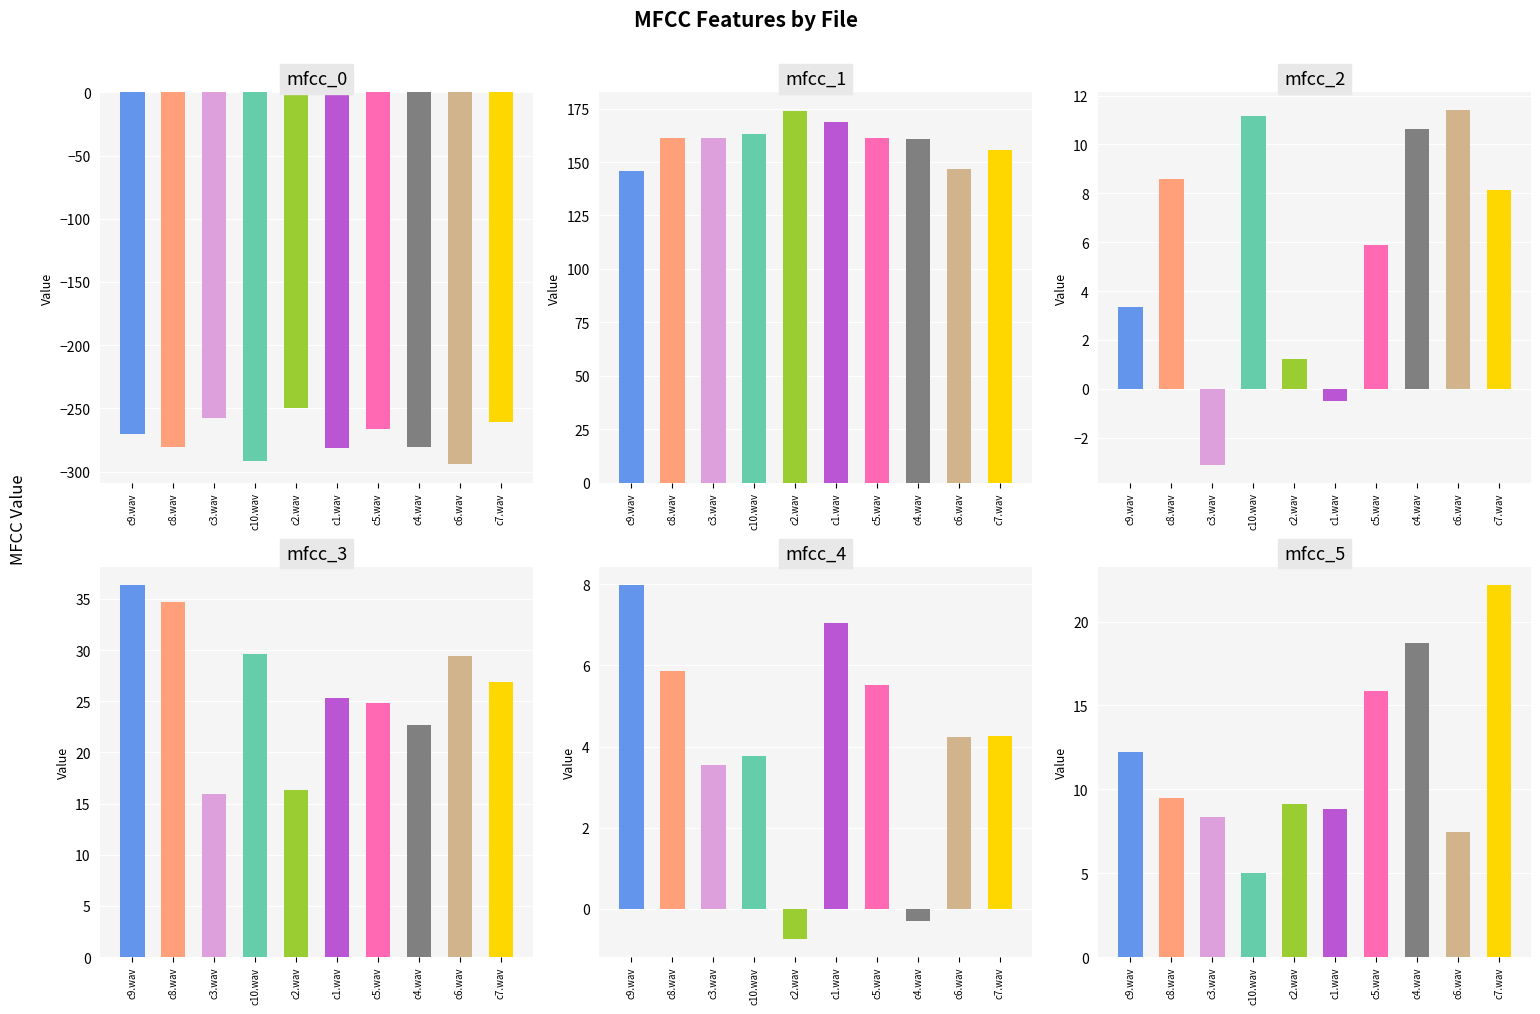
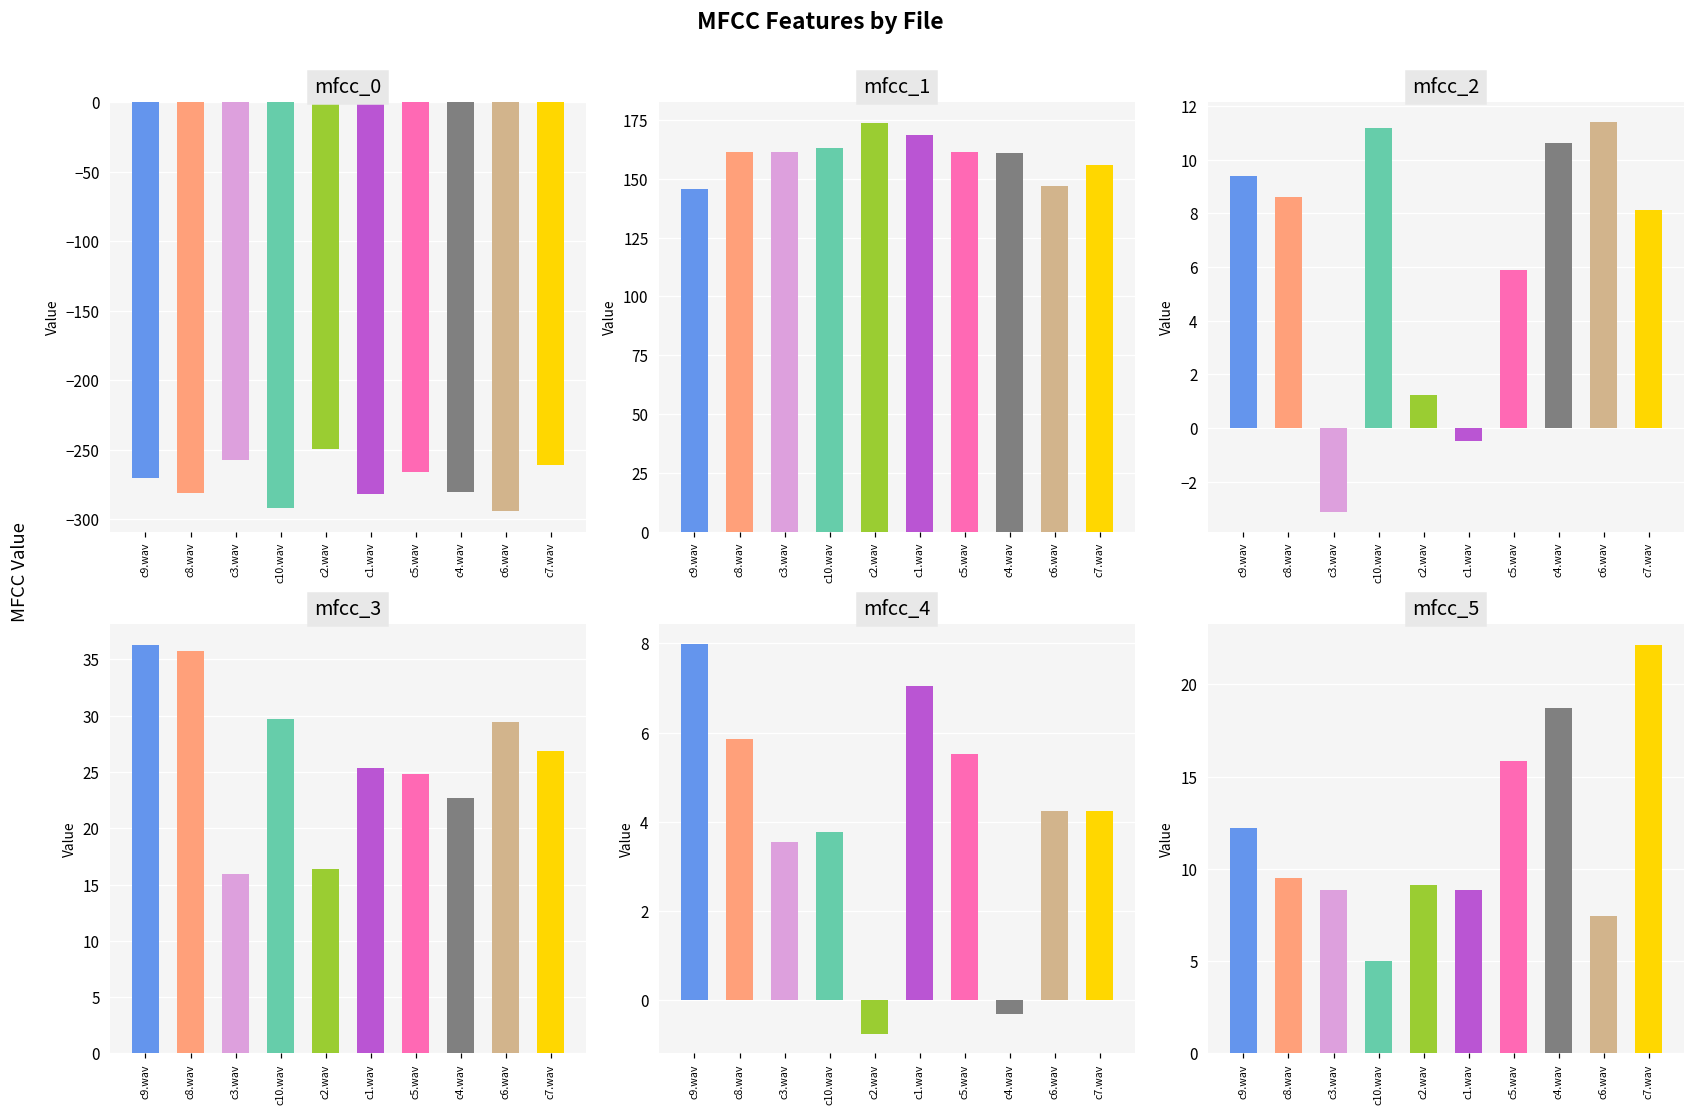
  {
    "mfcc_0": {
      "c9.wav": -270,
      "c8.wav": -281,
      "c3.wav": -257,
      "c10.wav": -292,
      "c2.wav": -249,
      "c1.wav": -282,
      "c5.wav": -266,
      "c4.wav": -281,
      "c6.wav": -294,
      "c7.wav": -261
    },
    "mfcc_1": {
      "c9.wav": 146,
      "c8.wav": 161,
      "c3.wav": 161,
      "c10.wav": 163,
      "c2.wav": 174,
      "c1.wav": 169,
      "c5.wav": 161,
      "c4.wav": 161,
      "c6.wav": 147,
      "c7.wav": 156
    },
    "mfcc_2": {
-     "c9.wav": 3.3,
+     "c9.wav": 9.4,
      "c8.wav": 8.6,
      "c3.wav": -3.1,
      "c10.wav": 11.2,
      "c2.wav": 1.2,
      "c1.wav": -0.5,
      "c5.wav": 5.9,
      "c4.wav": 10.6,
      "c6.wav": 11.4,
      "c7.wav": 8.1
    },
    "mfcc_3": {
      "c9.wav": 36.3,
-     "c8.wav": 34.7,
+     "c8.wav": 35.7,
      "c3.wav": 15.9,
      "c10.wav": 29.7,
      "c2.wav": 16.3,
      "c1.wav": 25.3,
      "c5.wav": 24.8,
      "c4.wav": 22.7,
      "c6.wav": 29.4,
      "c7.wav": 26.9
    },
    "mfcc_4": {
      "c9.wav": 8.0,
      "c8.wav": 5.9,
      "c3.wav": 3.5,
      "c10.wav": 3.8,
      "c2.wav": -0.8,
      "c1.wav": 7.0,
      "c5.wav": 5.5,
      "c4.wav": -0.3,
      "c6.wav": 4.2,
      "c7.wav": 4.3
    },
    "mfcc_5": {
      "c9.wav": 12.2,
      "c8.wav": 9.5,
-     "c3.wav": 8.4,
+     "c3.wav": 8.9,
      "c10.wav": 5.0,
      "c2.wav": 9.1,
      "c1.wav": 8.8,
      "c5.wav": 15.9,
      "c4.wav": 18.7,
      "c6.wav": 7.4,
      "c7.wav": 22.2
    }
  }
